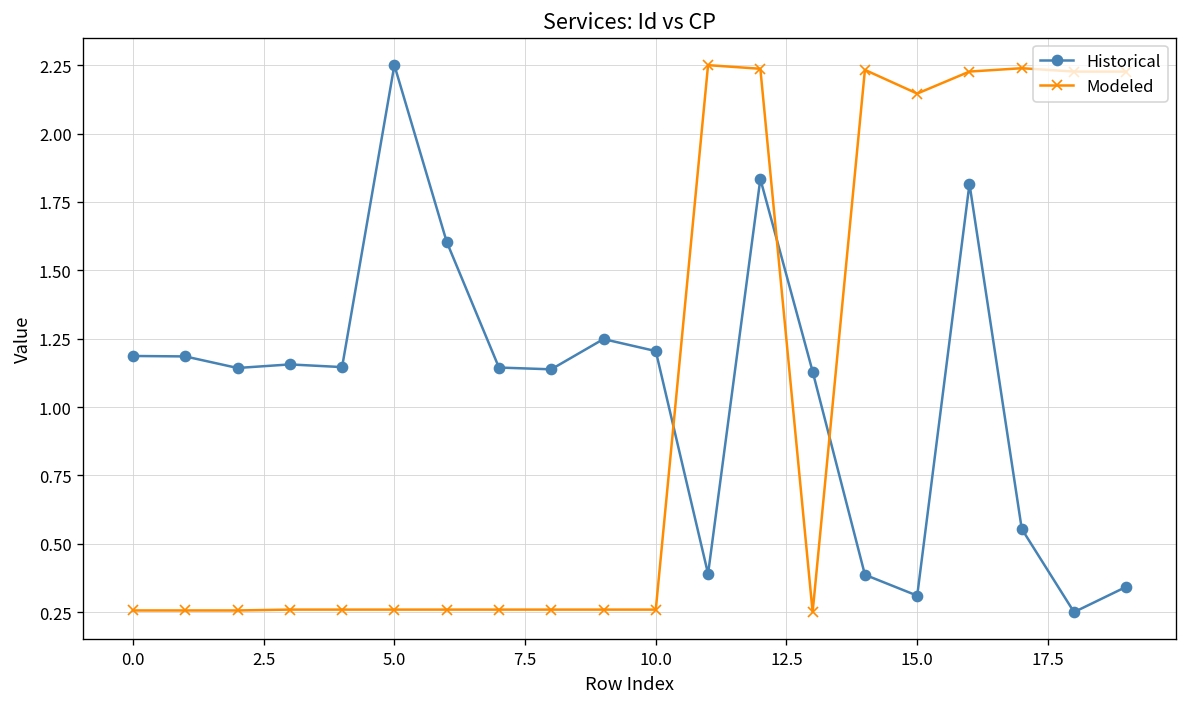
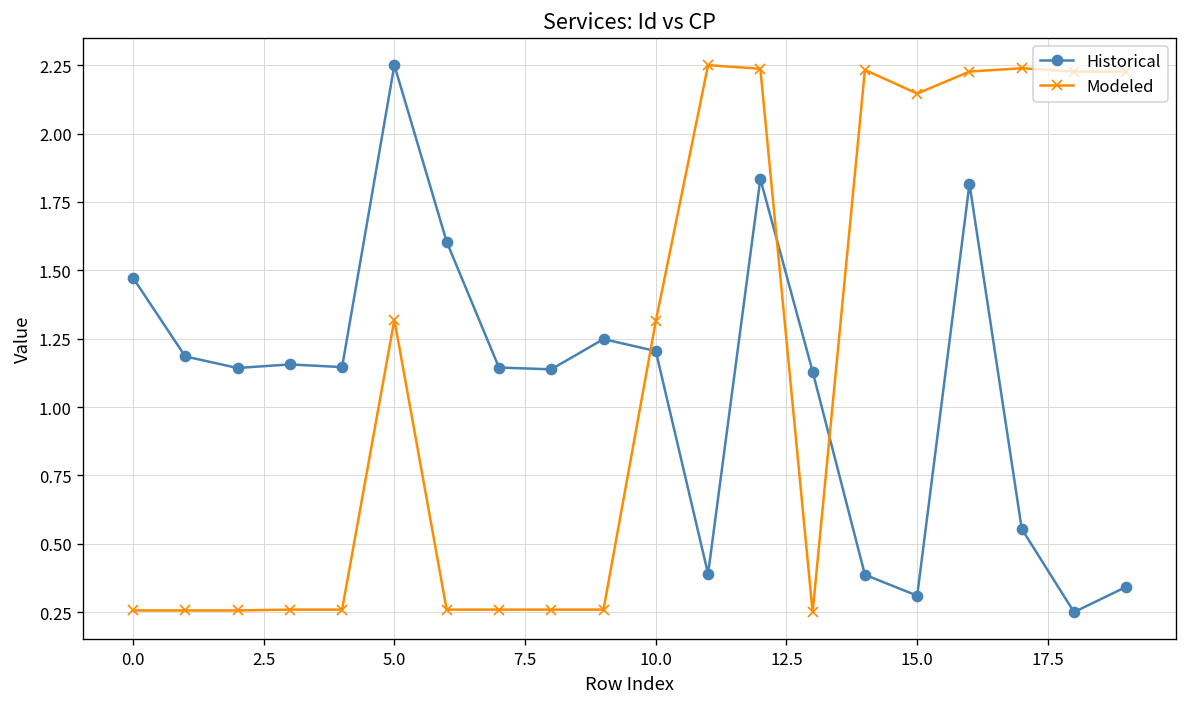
  {
    "Historical": {
-     "0.0": 1.19,
+     "0.0": 1.47,
      "5.0": 2.25,
      "10.0": 1.20,
      "15.0": 0.31
    },
    "Modeled": {
      "0.0": 0.26,
-     "5.0": 0.26,
-     "10.0": 0.26,
+     "5.0": 1.32,
+     "10.0": 1.31,
      "15.0": 2.15
    }
  }
